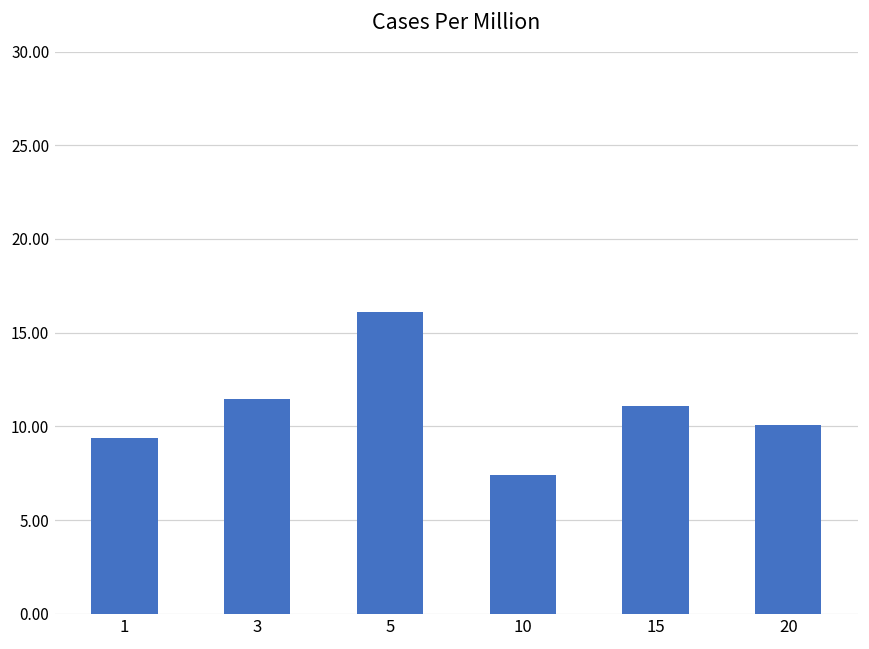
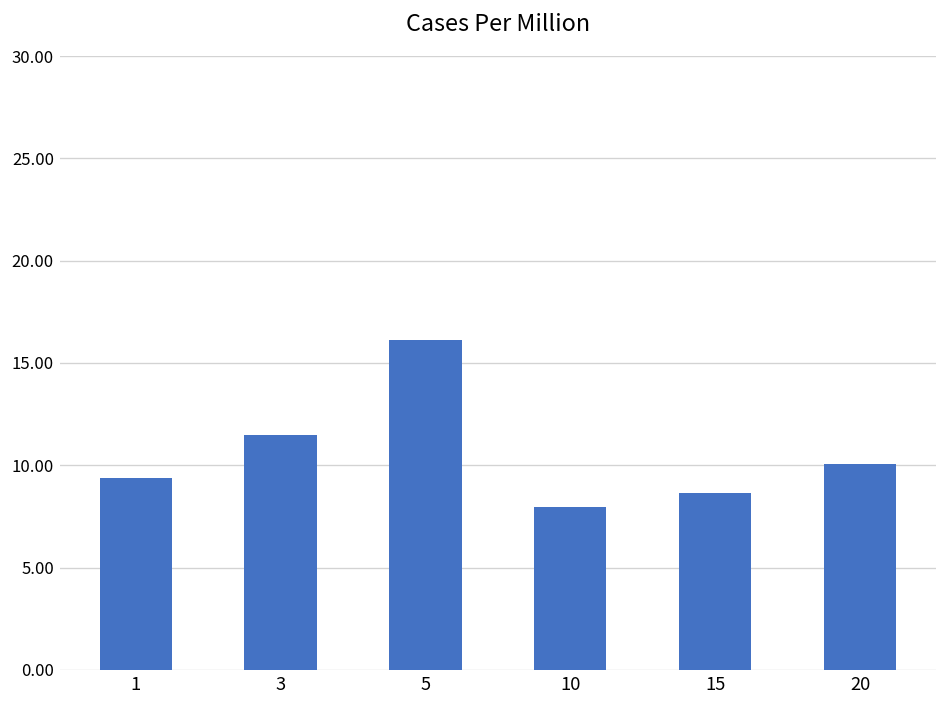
  {
    "1": 9.4,
    "3": 11.5,
    "5": 16.1,
-   "10": 7.4,
-   "15": 11.1,
+   "10": 8.0,
+   "15": 8.7,
    "20": 10.1
  }
